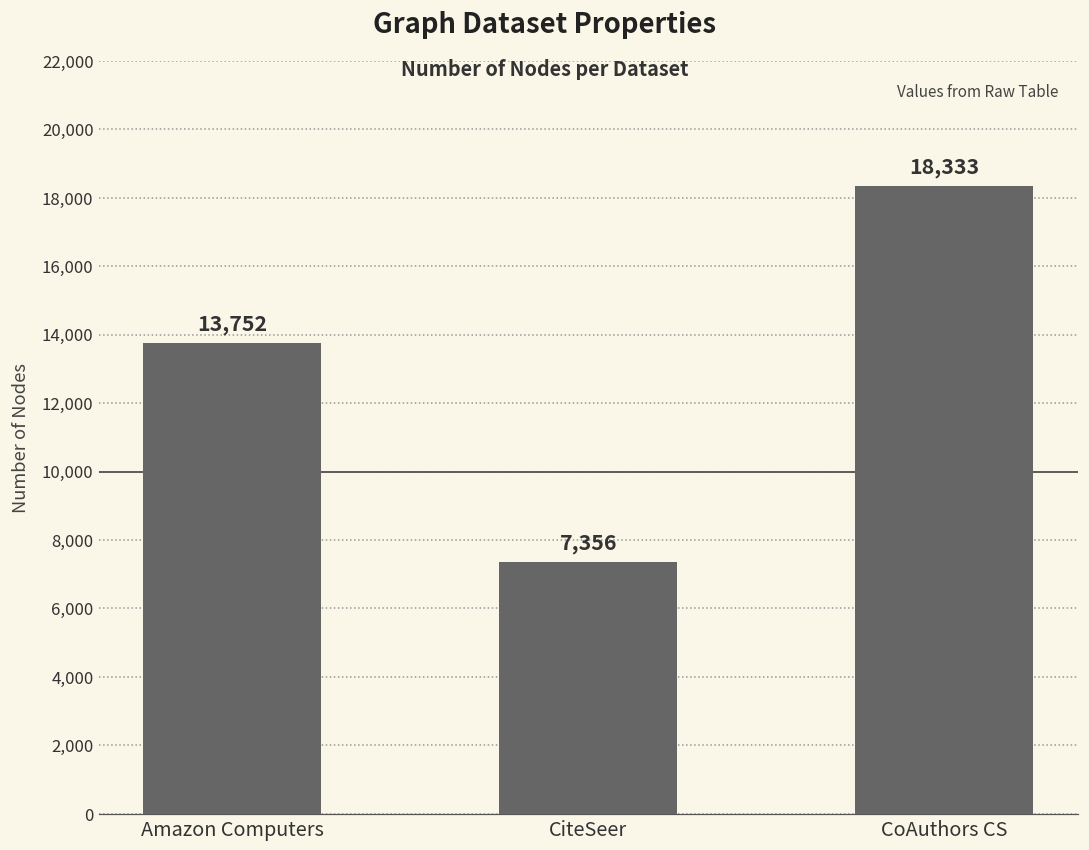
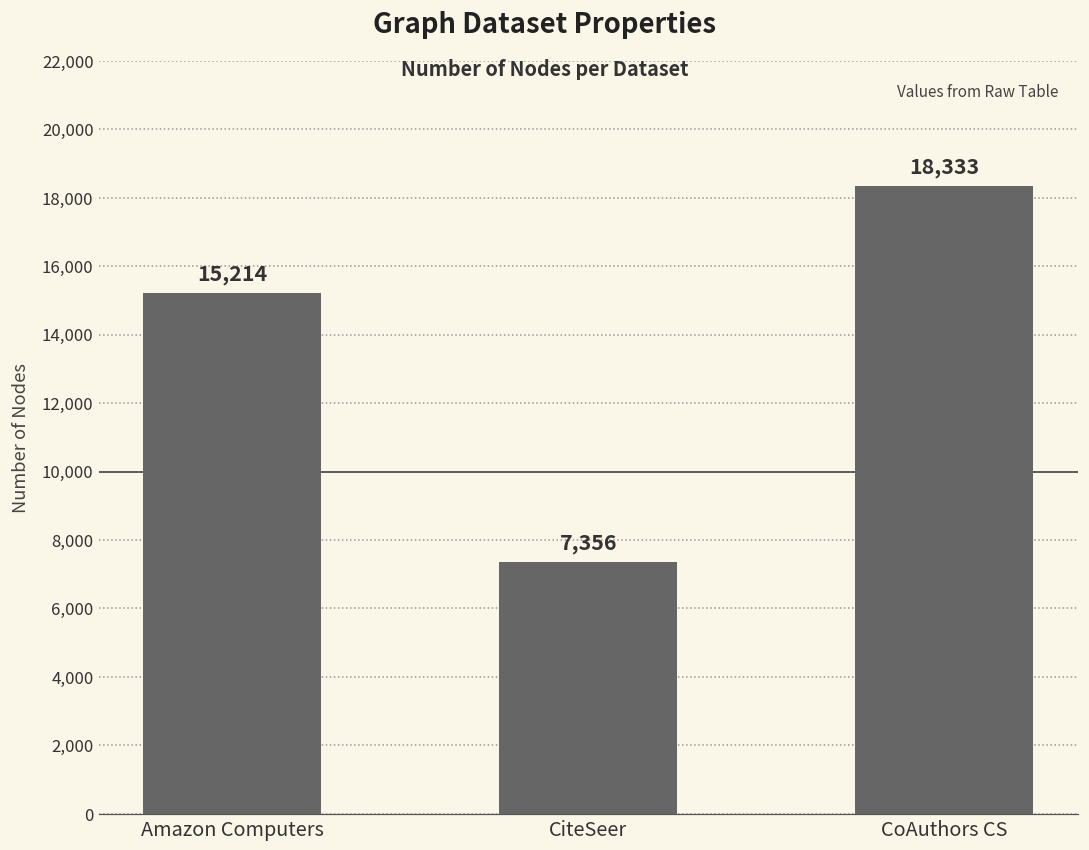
  {
-   "Amazon Computers": "13,752",
+   "Amazon Computers": "15,214",
    "CiteSeer": "7,356",
    "CoAuthors CS": "18,333"
  }
